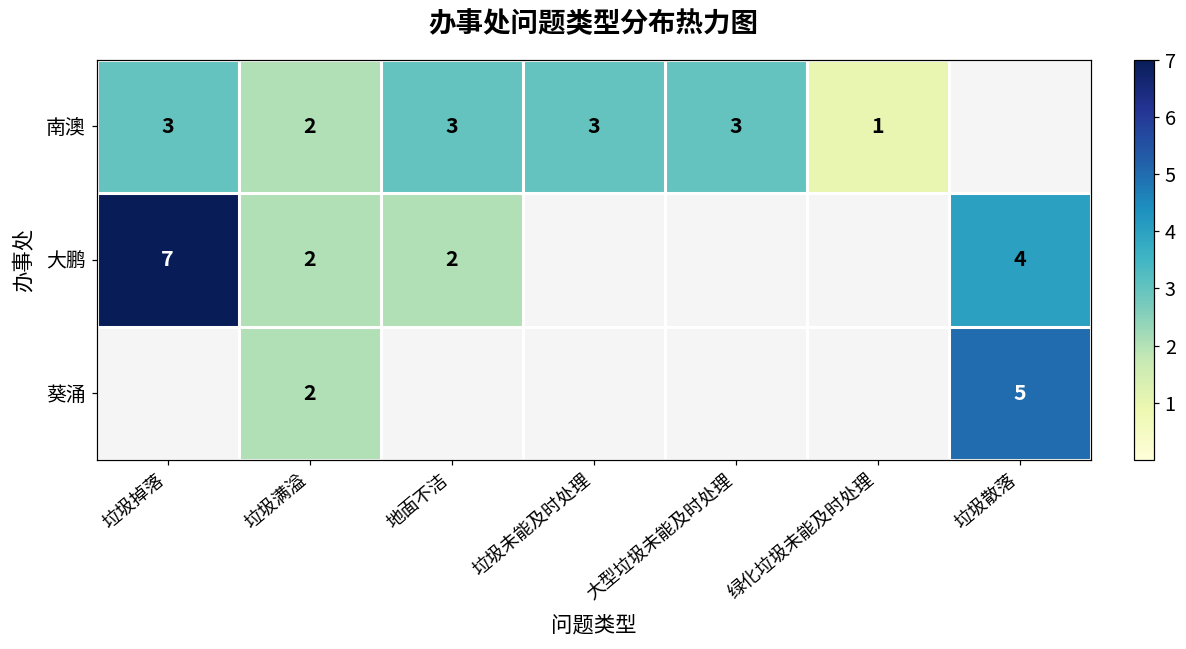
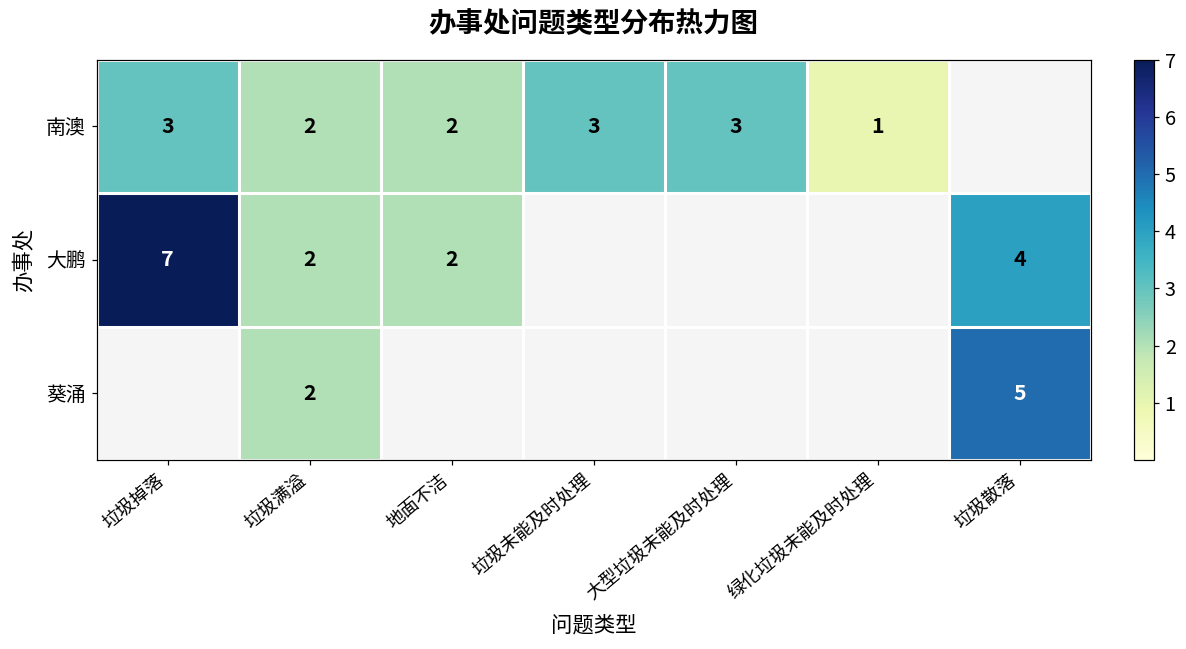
  {
    "南澳": {
      "垃圾掉落": 3,
      "垃圾满溢": 2,
-     "地面不洁": 3,
+     "地面不洁": 2,
      "垃圾未能及时处理": 3,
      "大型垃圾未能及时处理": 3,
      "绿化垃圾未能及时处理": 1
    },
    "大鹏": {
      "垃圾掉落": 7,
      "垃圾满溢": 2,
      "地面不洁": 2,
      "垃圾散落": 4
    },
    "葵涌": {
      "垃圾满溢": 2,
      "垃圾散落": 5
    }
  }
